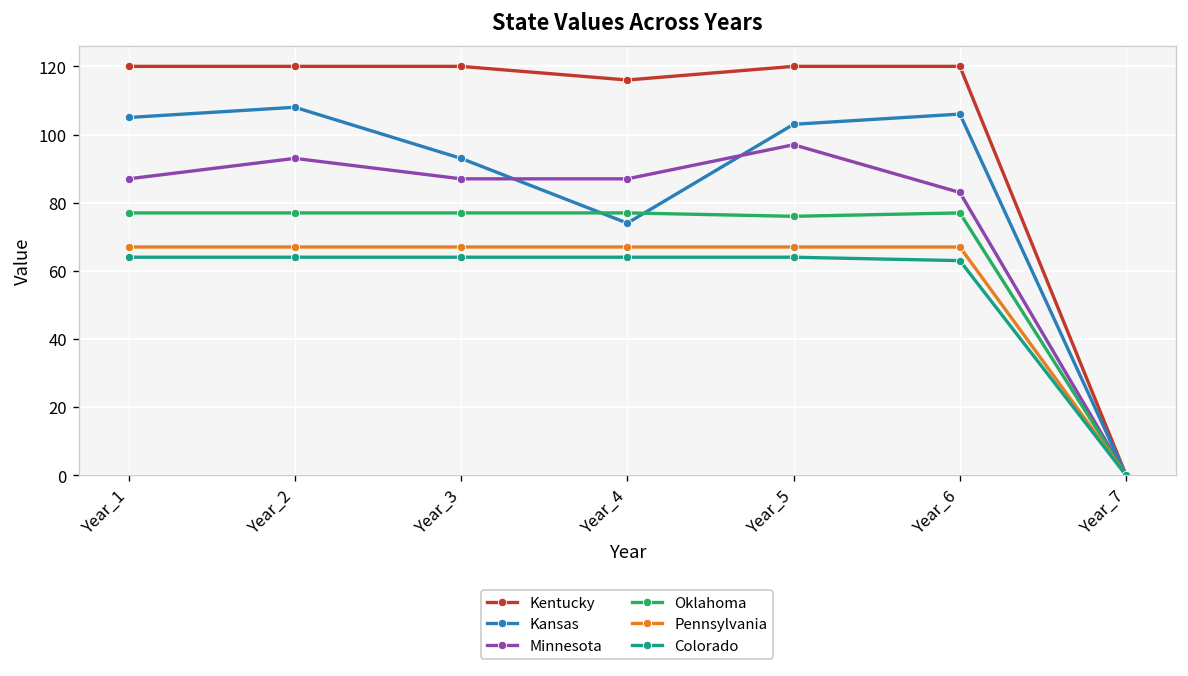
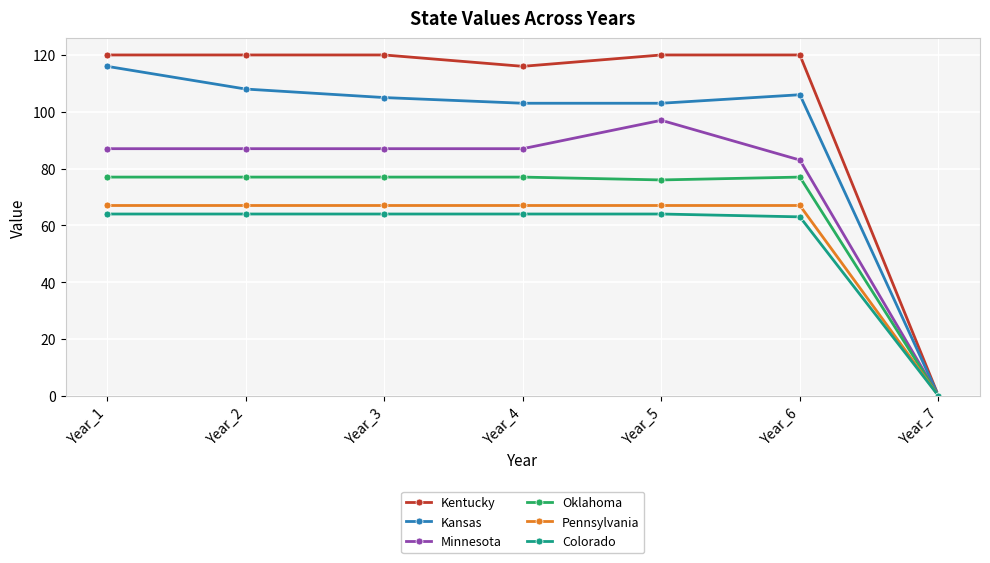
  {
    "Kentucky": {
      "Year_1": 120,
      "Year_2": 120,
      "Year_3": 120,
      "Year_4": 116,
      "Year_5": 120,
      "Year_6": 120
    },
    "Kansas": {
-     "Year_1": 105,
+     "Year_1": 116,
      "Year_2": 108,
-     "Year_3": 93,
-     "Year_4": 74,
+     "Year_3": 105,
+     "Year_4": 103,
      "Year_5": 103,
      "Year_6": 106
    },
    "Minnesota": {
      "Year_1": 87,
-     "Year_2": 93,
+     "Year_2": 87,
      "Year_3": 87,
      "Year_4": 87,
      "Year_5": 97,
      "Year_6": 83
    },
    "Pennsylvania": {
      "Year_1": 67,
      "Year_2": 67,
      "Year_3": 67,
      "Year_4": 67,
      "Year_5": 67,
      "Year_6": 67
    }
  }
